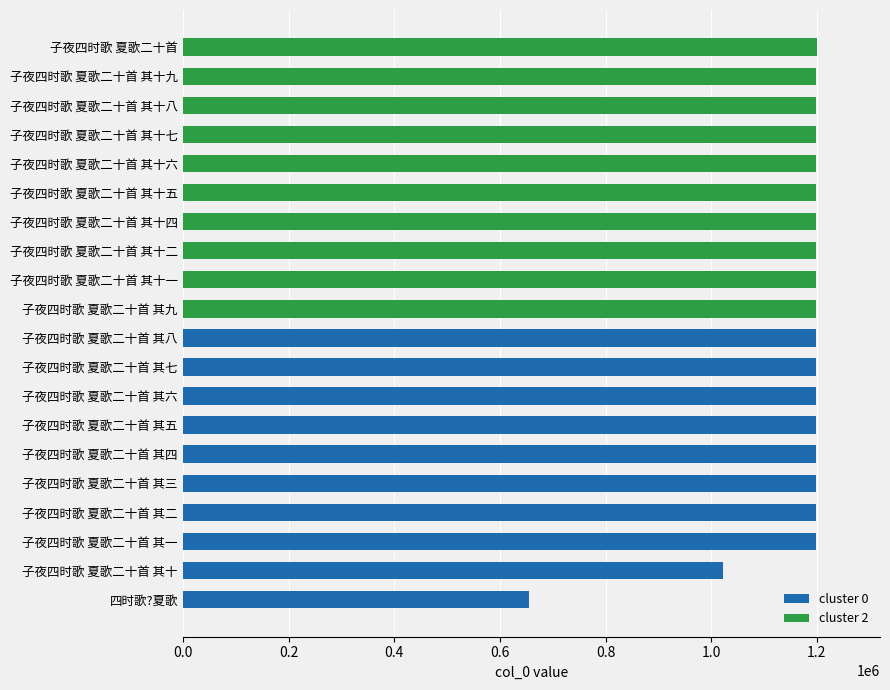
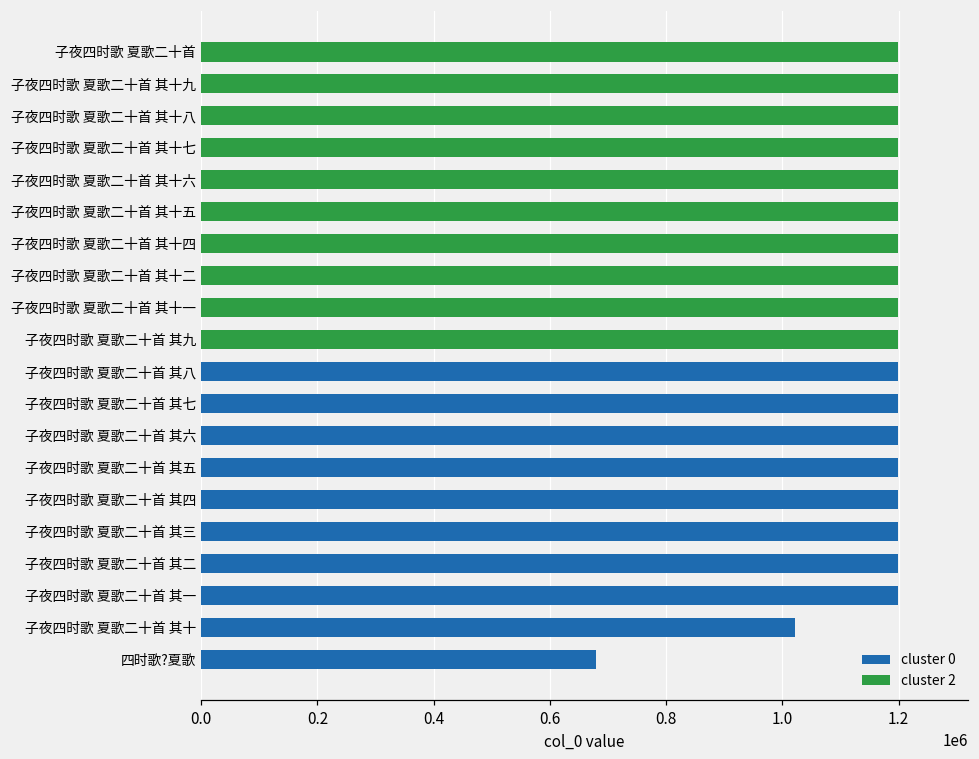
  {
    "cluster 0": {
      "子夜四时歌 夏歌二十首": 0,
      "子夜四时歌 夏歌二十首 其十九": 0,
      "子夜四时歌 夏歌二十首 其十八": 0,
      "子夜四时歌 夏歌二十首 其十七": 0,
      "子夜四时歌 夏歌二十首 其十六": 0,
      "子夜四时歌 夏歌二十首 其十五": 0,
      "子夜四时歌 夏歌二十首 其十四": 0,
      "子夜四时歌 夏歌二十首 其十二": 0,
      "子夜四时歌 夏歌二十首 其十一": 0,
      "子夜四时歌 夏歌二十首 其九": 0,
      "子夜四时歌 夏歌二十首 其八": 1200000,
      "子夜四时歌 夏歌二十首 其七": 1200000,
      "子夜四时歌 夏歌二十首 其六": 1200000,
      "子夜四时歌 夏歌二十首 其五": 1200000,
      "子夜四时歌 夏歌二十首 其四": 1200000,
      "子夜四时歌 夏歌二十首 其三": 1200000,
      "子夜四时歌 夏歌二十首 其二": 1200000,
      "子夜四时歌 夏歌二十首 其一": 1200000,
      "子夜四时歌 夏歌二十首 其十": 1020000,
-     "四时歌?夏歌": 650000
+     "四时歌?夏歌": 680000
    },
    "cluster 2": {
      "子夜四时歌 夏歌二十首": 1200000,
      "子夜四时歌 夏歌二十首 其十九": 1200000,
      "子夜四时歌 夏歌二十首 其十八": 1200000,
      "子夜四时歌 夏歌二十首 其十七": 1200000,
      "子夜四时歌 夏歌二十首 其十六": 1200000,
      "子夜四时歌 夏歌二十首 其十五": 1200000,
      "子夜四时歌 夏歌二十首 其十四": 1200000,
      "子夜四时歌 夏歌二十首 其十二": 1200000,
      "子夜四时歌 夏歌二十首 其十一": 1200000,
      "子夜四时歌 夏歌二十首 其九": 1200000,
      "子夜四时歌 夏歌二十首 其八": 0,
      "子夜四时歌 夏歌二十首 其七": 0,
      "子夜四时歌 夏歌二十首 其六": 0,
      "子夜四时歌 夏歌二十首 其五": 0,
      "子夜四时歌 夏歌二十首 其四": 0,
      "子夜四时歌 夏歌二十首 其三": 0,
      "子夜四时歌 夏歌二十首 其二": 0,
      "子夜四时歌 夏歌二十首 其一": 0,
      "子夜四时歌 夏歌二十首 其十": 0,
      "四时歌?夏歌": 0
    }
  }
